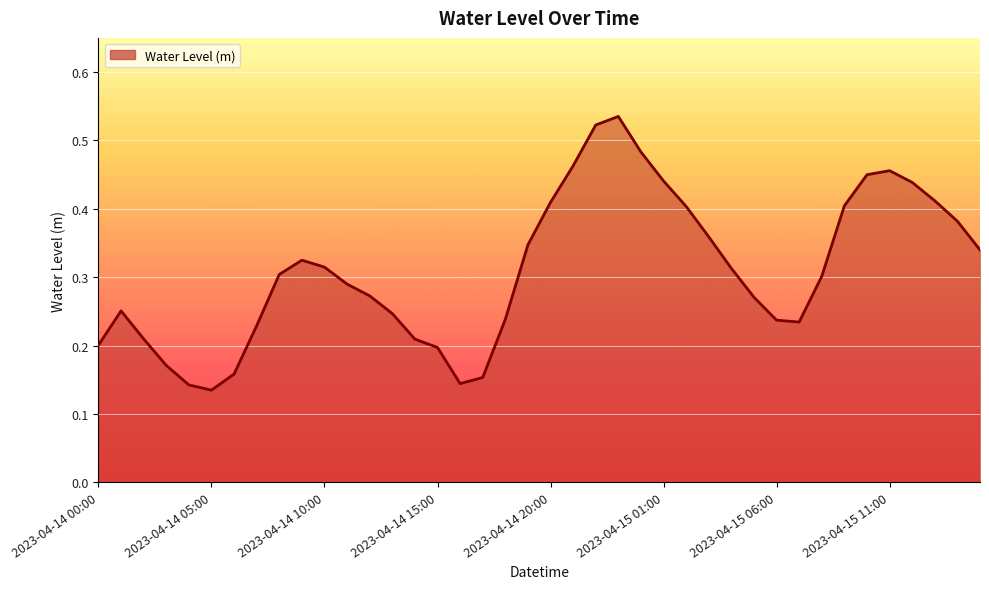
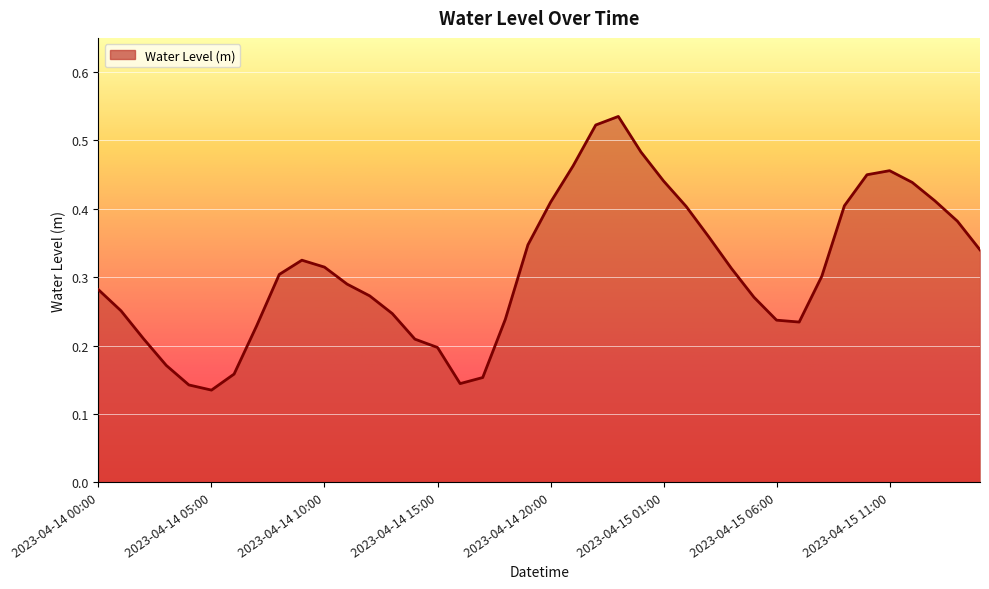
  {
-   "2023-04-14 00:00": 0.20,
+   "2023-04-14 00:00": 0.28,
    "2023-04-14 15:00": 0.20,
    "2023-04-15 06:00": 0.24
  }
